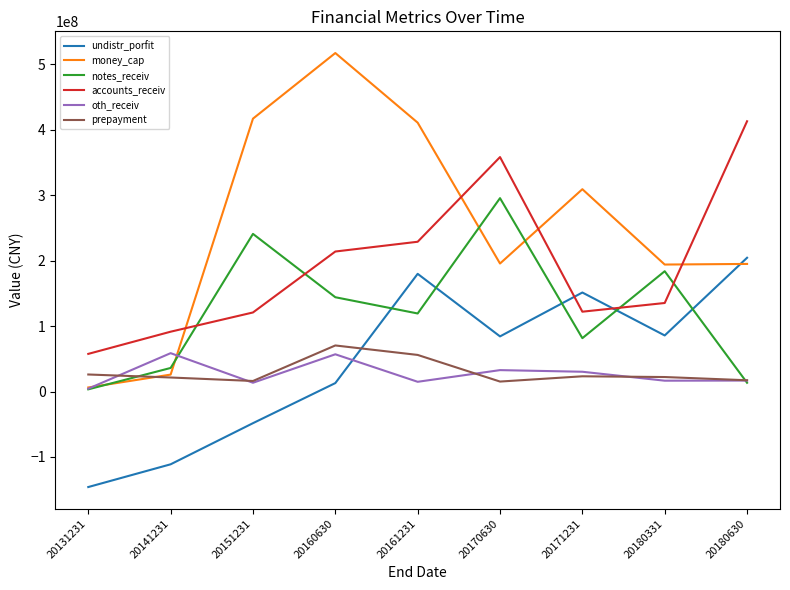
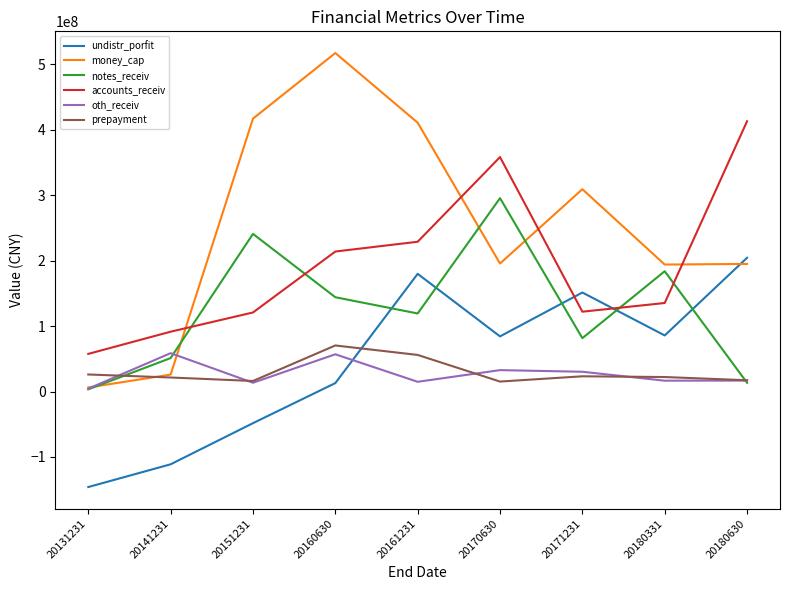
  {
    "undistr_porfit": {
      "20131231": -150000000,
      "20141231": -110000000,
      "20151231": -50000000,
      "20160630": 10000000,
      "20161231": 180000000,
      "20170630": 80000000,
      "20171231": 150000000,
      "20180331": 90000000,
      "20180630": 200000000
    },
    "money_cap": {
      "20141231": 30000000,
      "20151231": 420000000,
      "20160630": 520000000,
      "20161231": 410000000,
      "20170630": 200000000,
      "20171231": 310000000,
      "20180331": 190000000,
      "20180630": 190000000
    },
    "notes_receiv": {
-     "20141231": 40000000,
+     "20141231": 50000000,
      "20151231": 240000000,
      "20160630": 140000000,
      "20161231": 120000000,
      "20170630": 300000000,
      "20171231": 80000000,
      "20180331": 180000000
    },
    "accounts_receiv": {
      "20131231": 60000000,
      "20141231": 90000000,
      "20151231": 120000000,
      "20160630": 210000000,
      "20161231": 230000000,
      "20170630": 360000000,
      "20171231": 120000000,
      "20180331": 140000000,
      "20180630": 410000000
    },
    "oth_receiv": {
      "20141231": 60000000,
      "20160630": 60000000,
      "20161231": 10000000,
      "20170630": 30000000,
      "20171231": 30000000,
      "20180331": 20000000
    },
    "prepayment": {
      "20131231": 30000000,
      "20141231": 20000000,
      "20160630": 70000000,
      "20161231": 60000000,
      "20170630": 20000000,
      "20171231": 20000000,
      "20180331": 20000000
    }
  }
